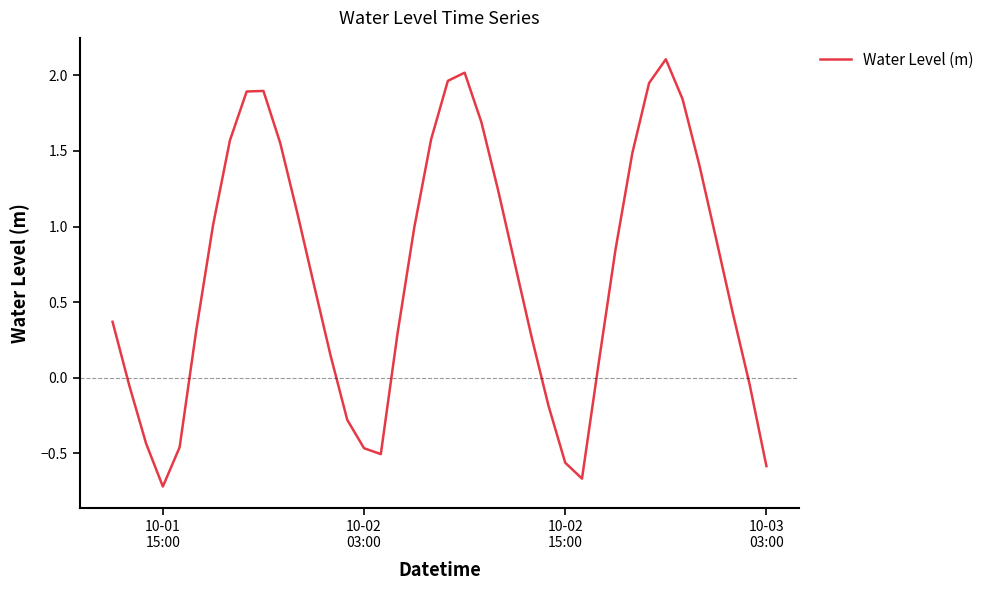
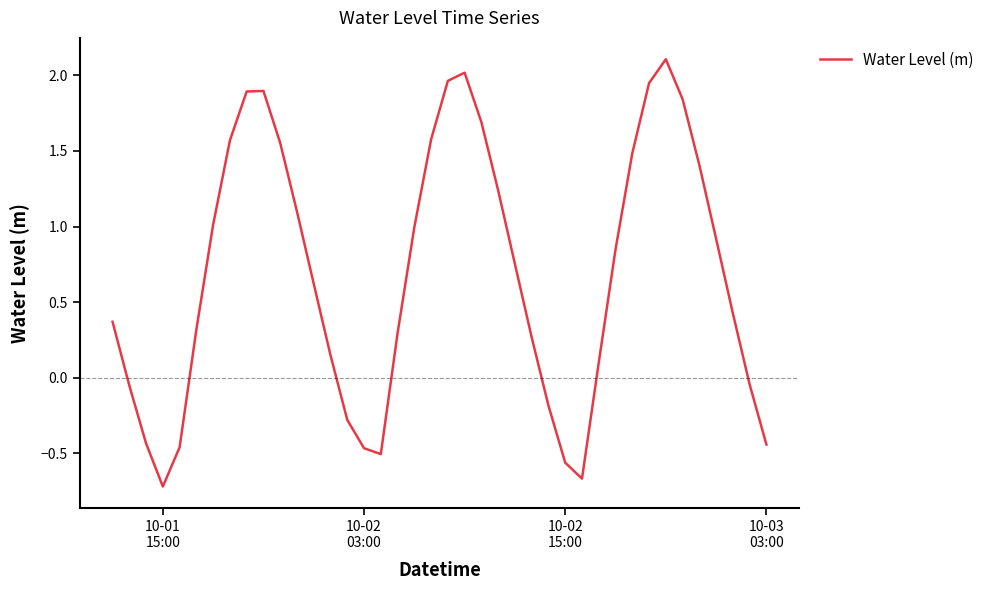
  {
    "10-01 15:00": -0.72,
    "10-02 03:00": -0.47,
    "10-02 15:00": -0.56,
-   "10-03 03:00": -0.59
+   "10-03 03:00": -0.44
  }
